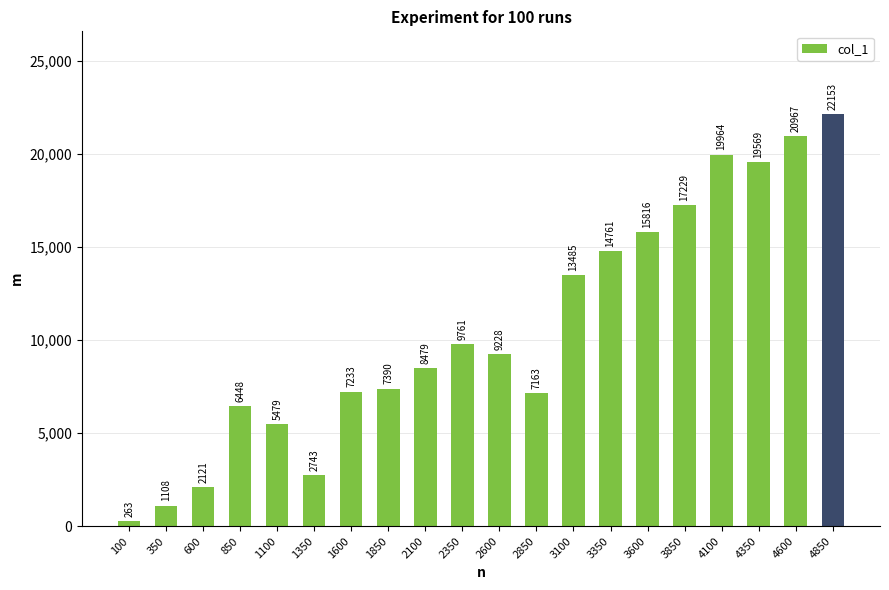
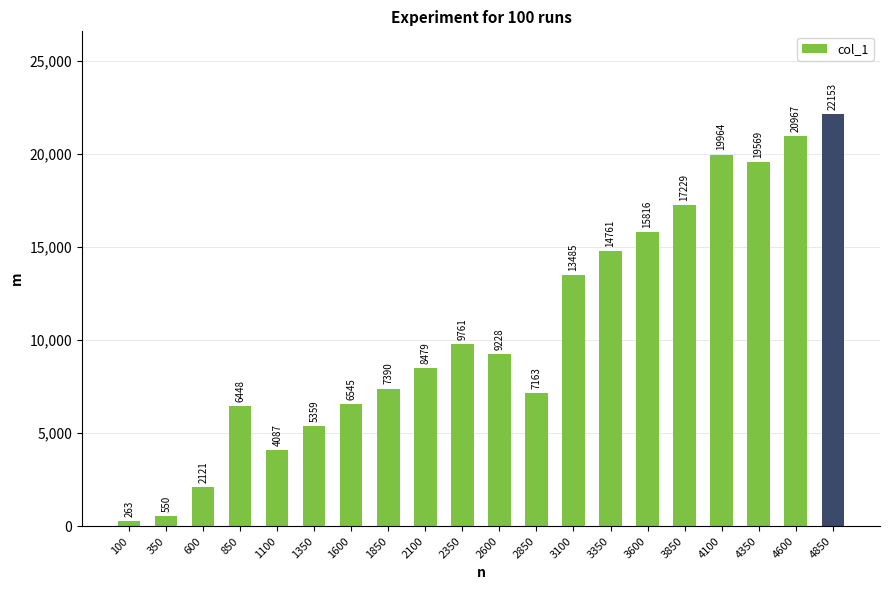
  {
    "100": 263,
-   "350": 1108,
+   "350": 550,
    "600": 2121,
    "850": 6448,
-   "1100": 5479,
-   "1350": 2743,
-   "1600": 7233,
+   "1100": 4087,
+   "1350": 5359,
+   "1600": 6545,
    "1850": 7390,
    "2100": 8479,
    "2350": 9761,
    "2600": 9228,
    "2850": 7163,
    "3100": 13485,
    "3350": 14761,
    "3600": 15816,
    "3850": 17229,
    "4100": 19964,
    "4350": 19569,
    "4600": 20967,
    "4850": 22153
  }
